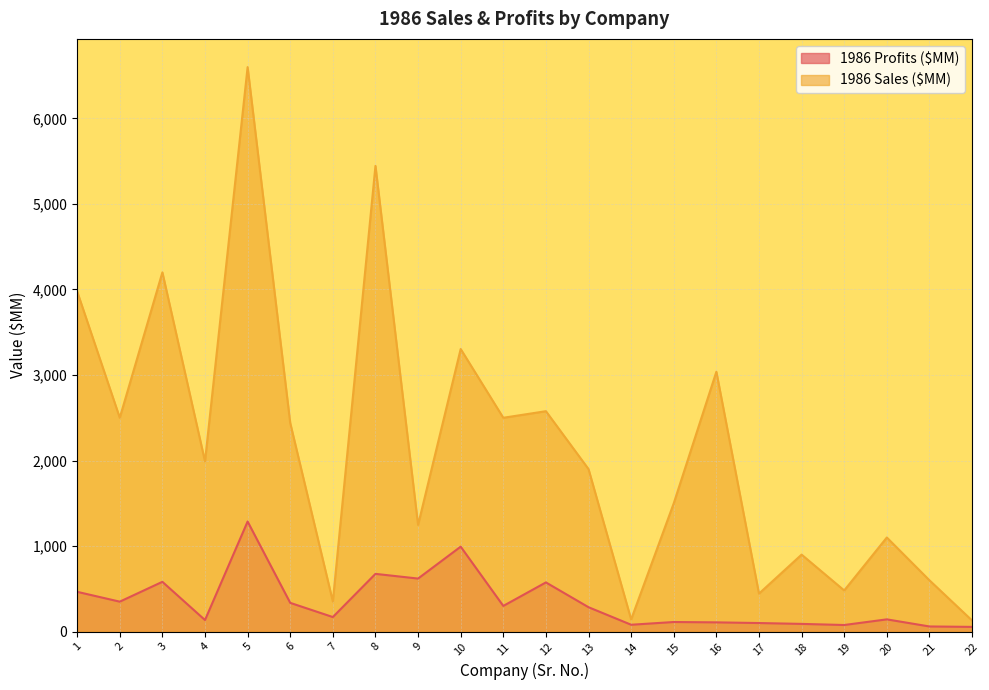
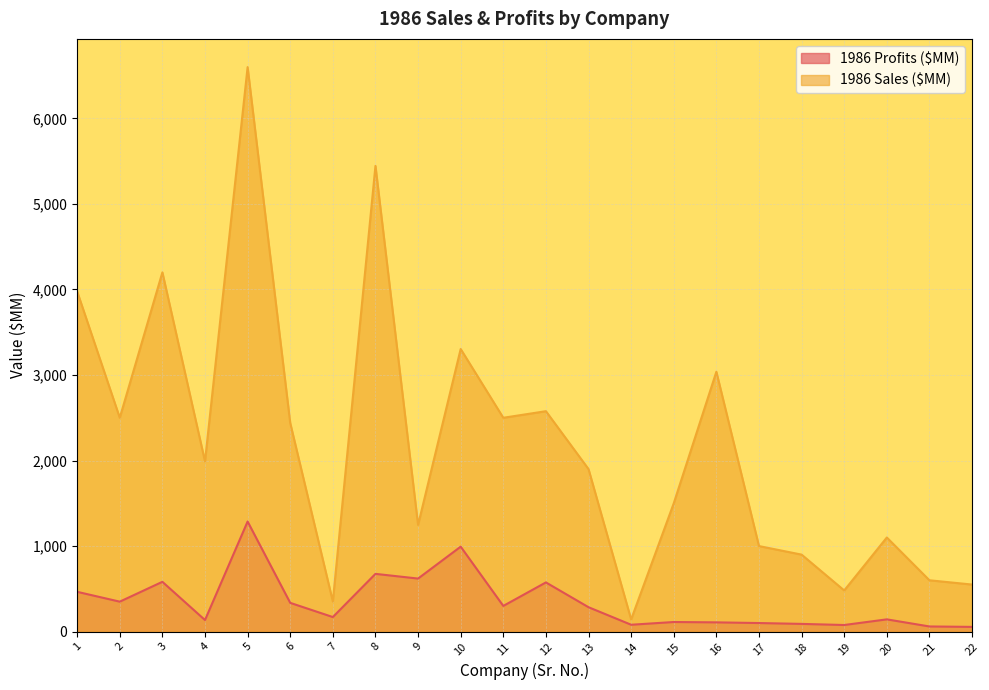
  {
    "1986 Profits ($MM)": {
      "1": "500",
      "2": "400",
      "3": "600",
      "4": "100",
      "5": "1,300",
      "6": "300",
      "7": "200",
      "8": "700",
      "9": "600",
      "10": "1,000",
      "11": "300",
      "12": "600",
      "13": "300",
      "14": "100",
      "15": "100",
      "16": "100",
      "17": "100",
      "18": "100",
      "19": "100",
      "20": "100",
      "21": "100",
      "22": "100"
    },
    "1986 Sales ($MM)": {
      "1": "4,000",
      "2": "2,500",
      "3": "4,200",
      "4": "2,000",
      "5": "6,600",
      "6": "2,400",
      "7": "400",
      "8": "5,400",
      "9": "1,200",
      "10": "3,300",
      "11": "2,500",
      "12": "2,600",
      "13": "1,900",
      "14": "100",
      "15": "1,500",
      "16": "3,000",
-     "17": "400",
+     "17": "1,000",
      "18": "900",
      "19": "500",
      "20": "1,100",
      "21": "600",
-     "22": "100"
+     "22": "600"
    }
  }
